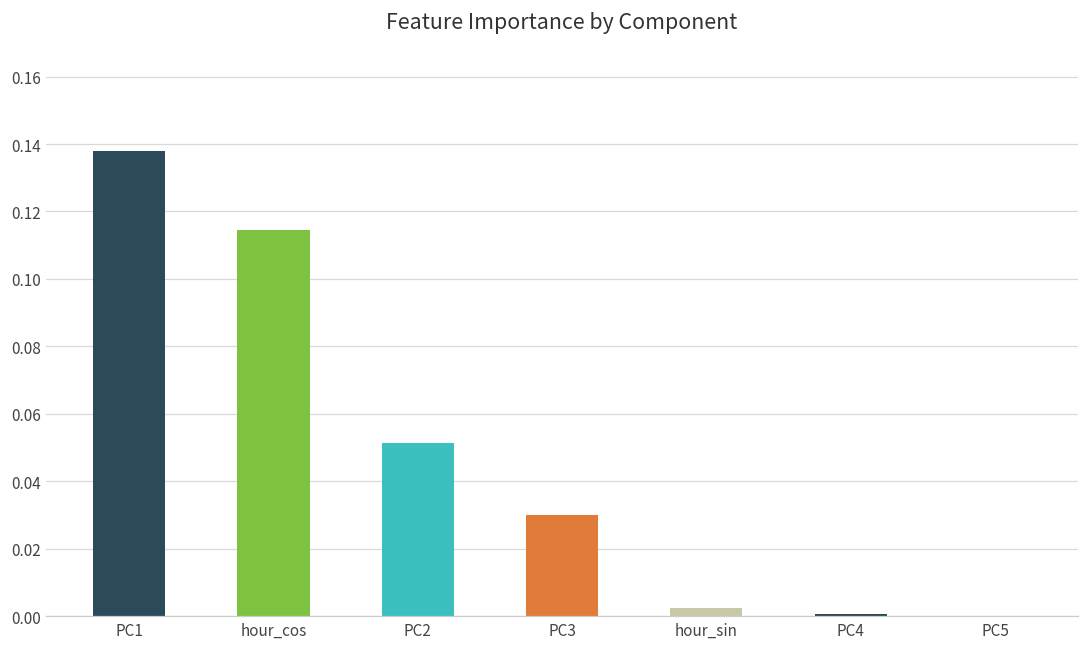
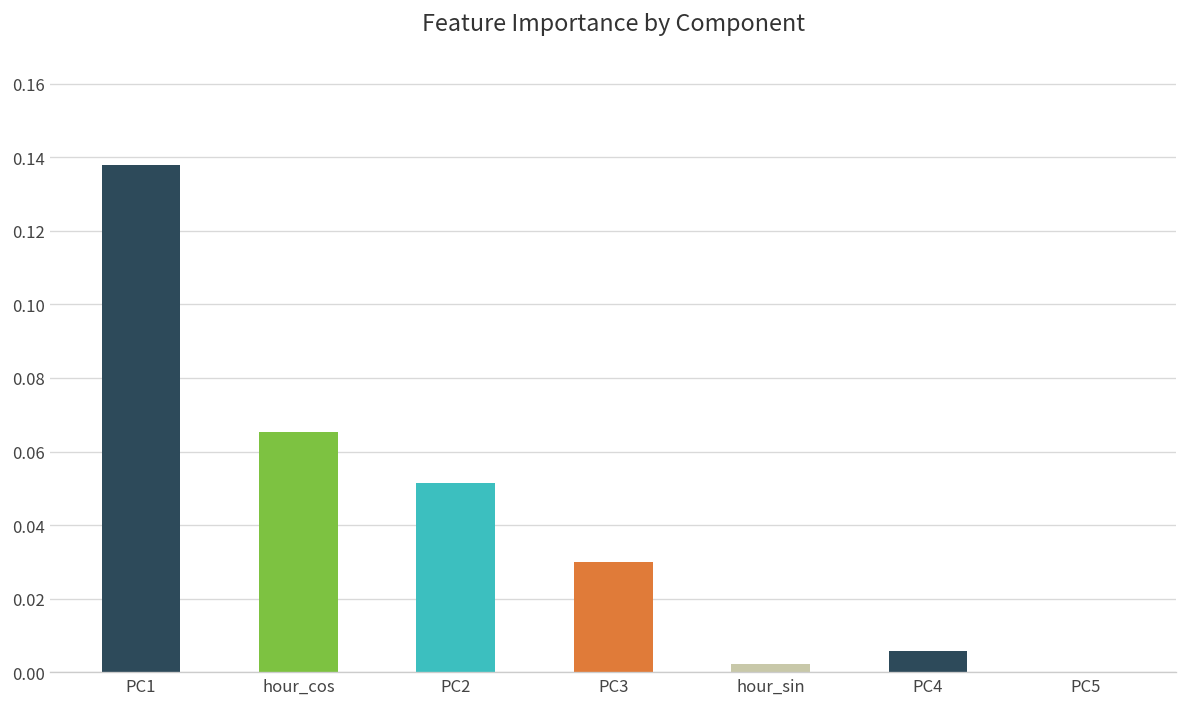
  {
    "PC1": 0.138,
-   "hour_cos": 0.115,
+   "hour_cos": 0.065,
    "PC2": 0.051,
    "PC3": 0.030,
    "hour_sin": 0.002,
-   "PC4": 0.001
+   "PC4": 0.006
  }
